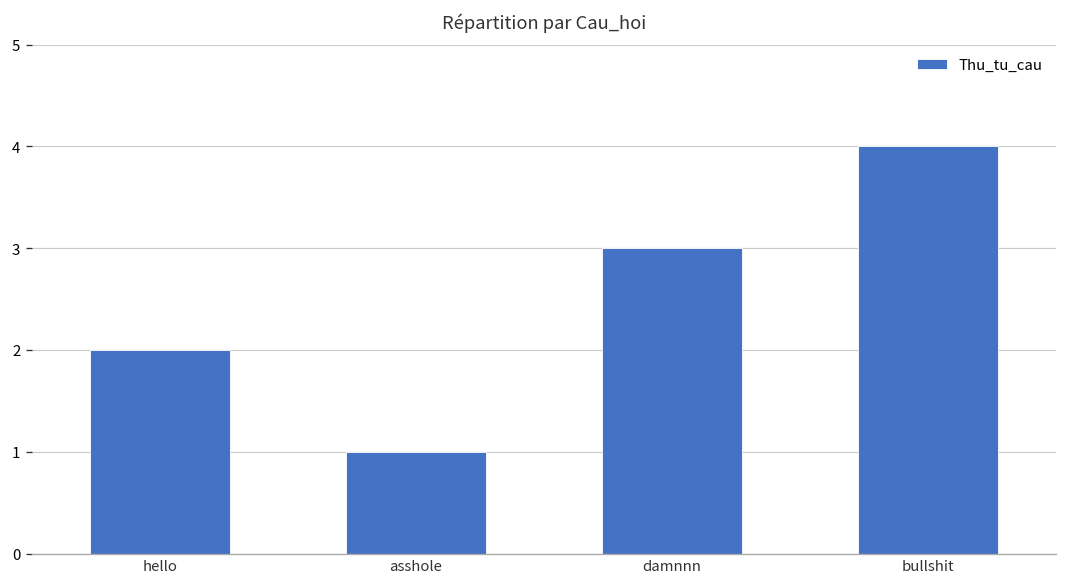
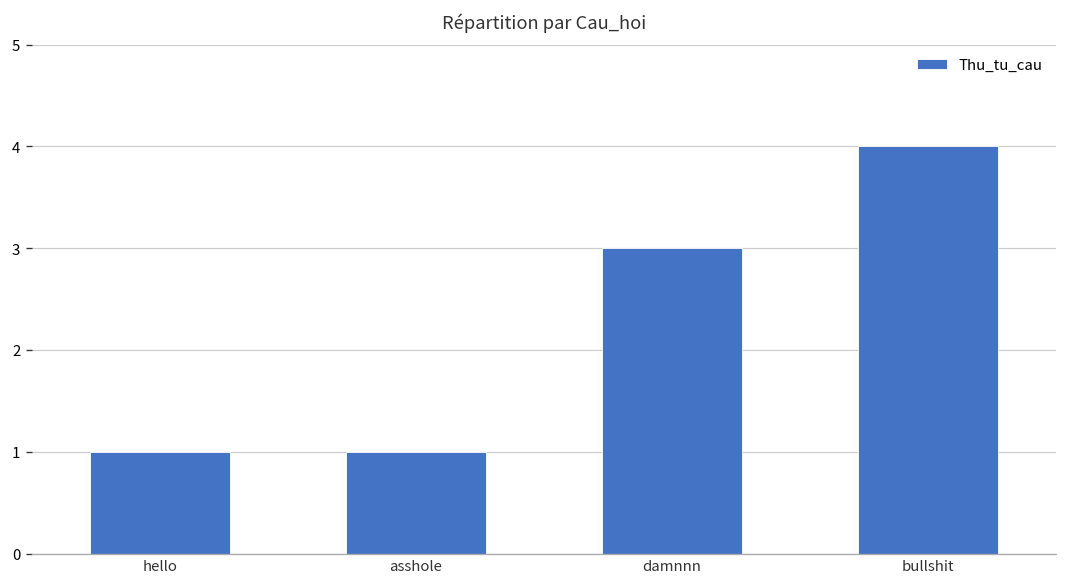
  {
-   "hello": 2,
+   "hello": 1,
    "asshole": 1,
    "damnnn": 3,
    "bullshit": 4
  }
